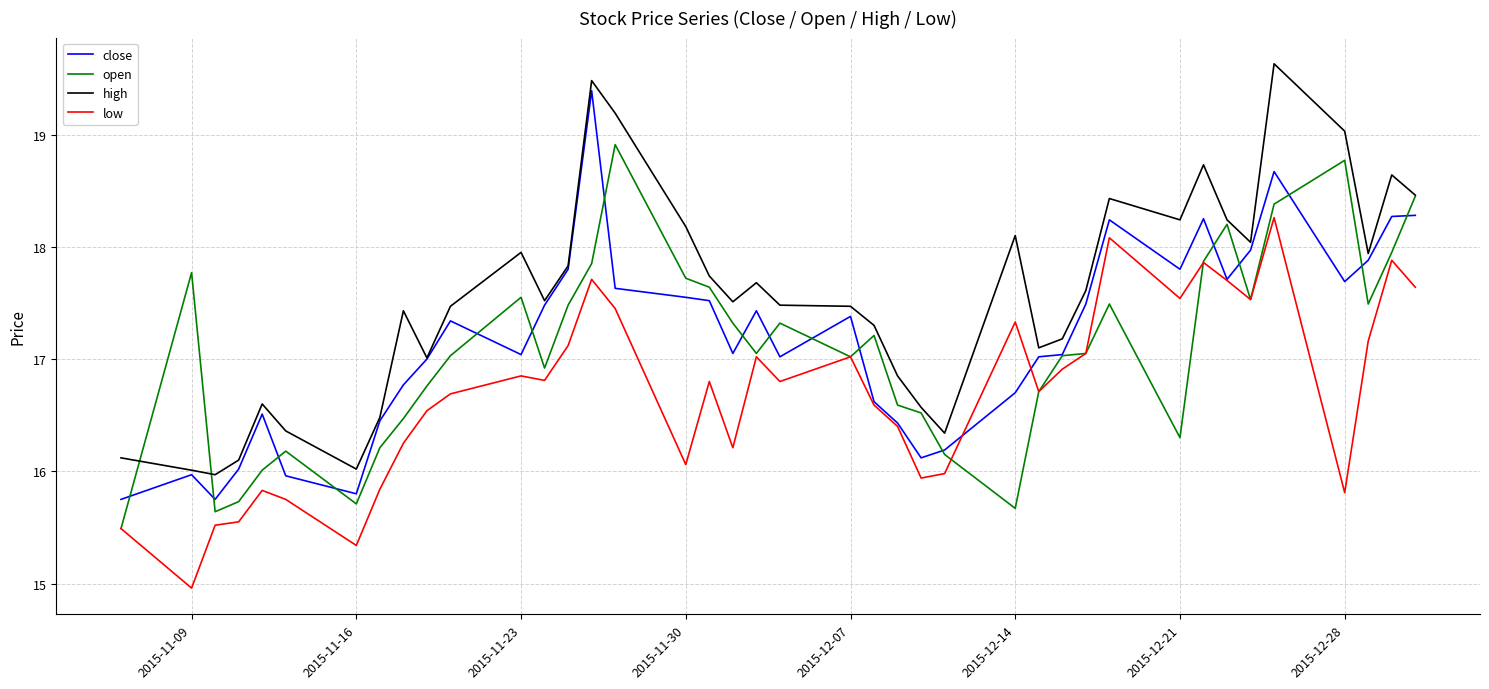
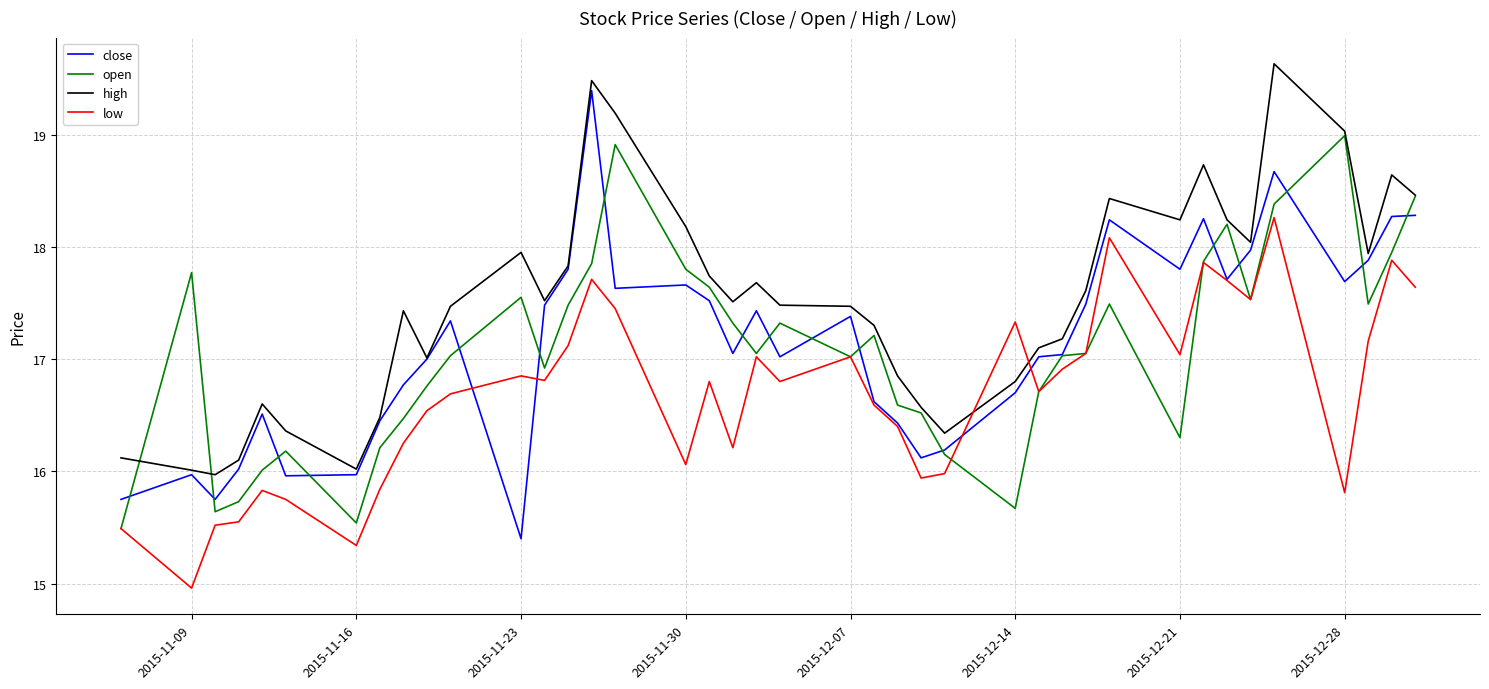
  {
    "close": {
      "2015-11-09": 15.97,
-     "2015-11-16": 15.80,
-     "2015-11-23": 17.04,
-     "2015-11-30": 17.55,
+     "2015-11-16": 15.97,
+     "2015-11-23": 15.40,
+     "2015-11-30": 17.66,
      "2015-12-07": 17.38,
      "2015-12-14": 16.70,
      "2015-12-21": 17.80,
      "2015-12-28": 17.69
    },
    "open": {
      "2015-11-09": 17.77,
-     "2015-11-16": 15.71,
+     "2015-11-16": 15.54,
      "2015-11-23": 17.55,
-     "2015-11-30": 17.72,
+     "2015-11-30": 17.80,
      "2015-12-14": 15.67,
      "2015-12-21": 16.30,
-     "2015-12-28": 18.77
+     "2015-12-28": 18.99
    },
    "high": {
      "2015-11-09": 16.0,
      "2015-11-16": 16.0,
      "2015-11-23": 17.95,
      "2015-11-30": 18.2,
      "2015-12-07": 17.47,
-     "2015-12-14": 18.1,
+     "2015-12-14": 16.8,
      "2015-12-21": 18.24,
      "2015-12-28": 19.03
    },
    "low": {
      "2015-11-09": 14.96,
      "2015-11-16": 15.34,
      "2015-11-23": 16.85,
      "2015-11-30": 16.06,
      "2015-12-14": 17.33,
-     "2015-12-21": 17.54,
+     "2015-12-21": 17.04,
      "2015-12-28": 15.81
    }
  }
